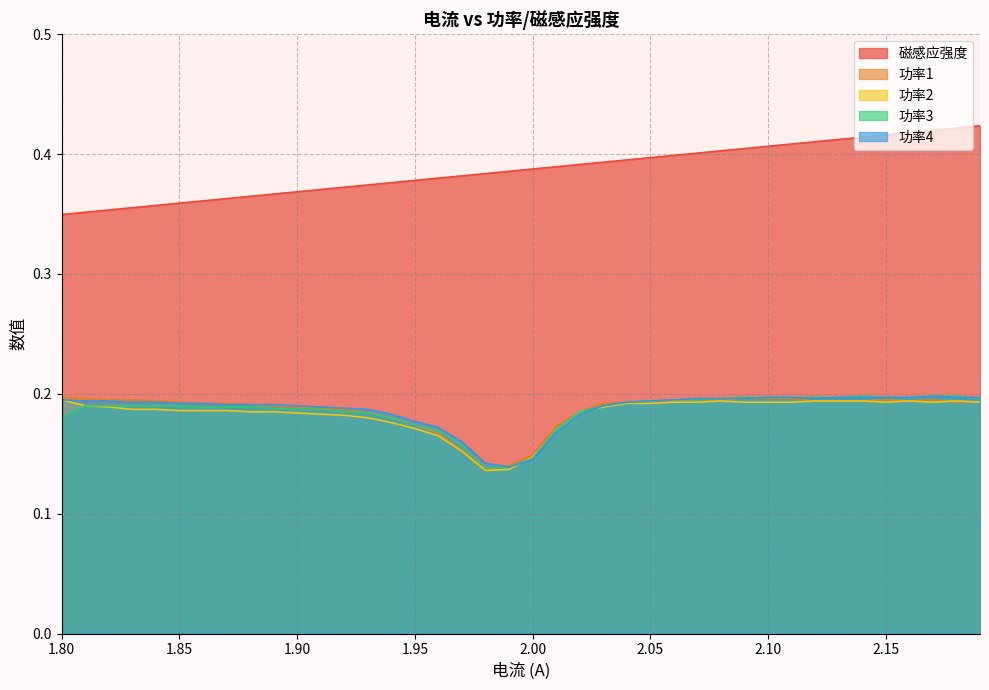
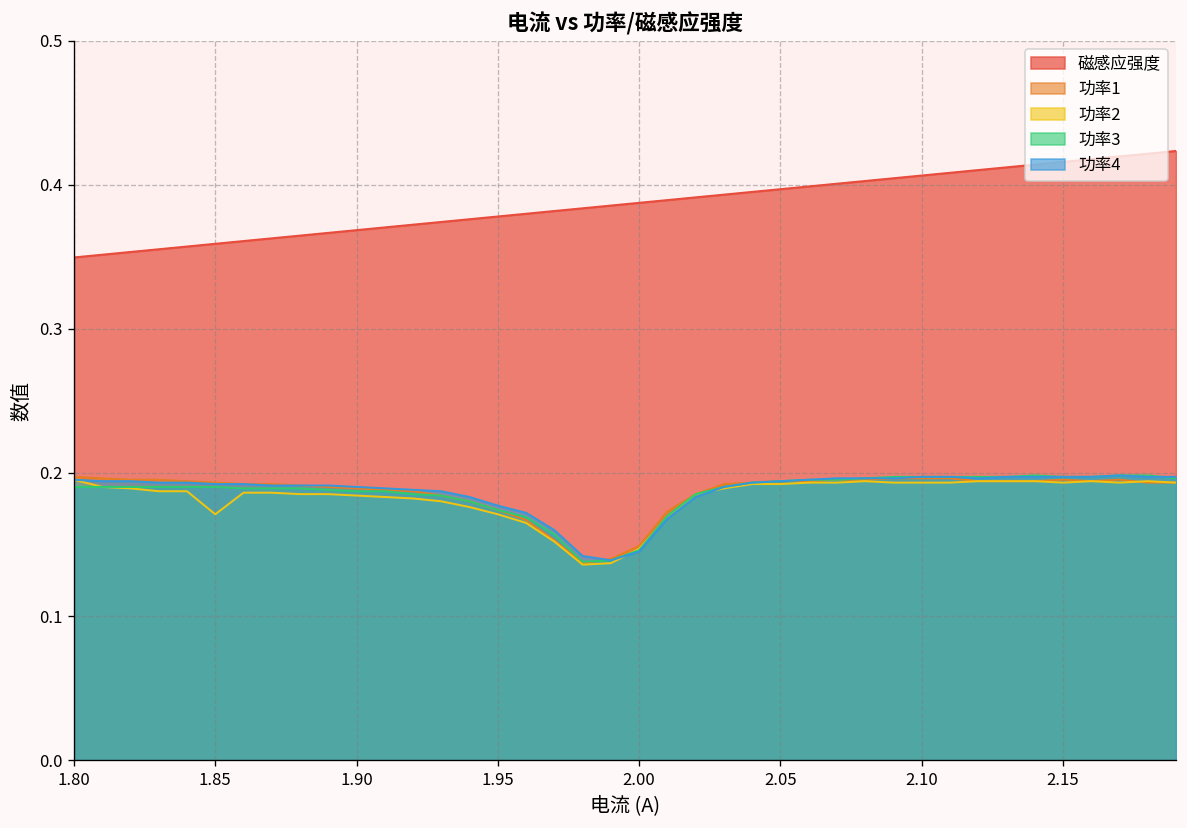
  {
    "功率2": {
-     "1.85": 0.186,
+     "1.85": 0.171,
      "1.90": 0.184,
      "1.95": 0.171,
      "2.10": 0.193
    },
    "功率3": {
-     "1.80": 0.18
+     "1.80": 0.19
    },
    "功率4": {
      "1.95": 0.177
    }
  }
